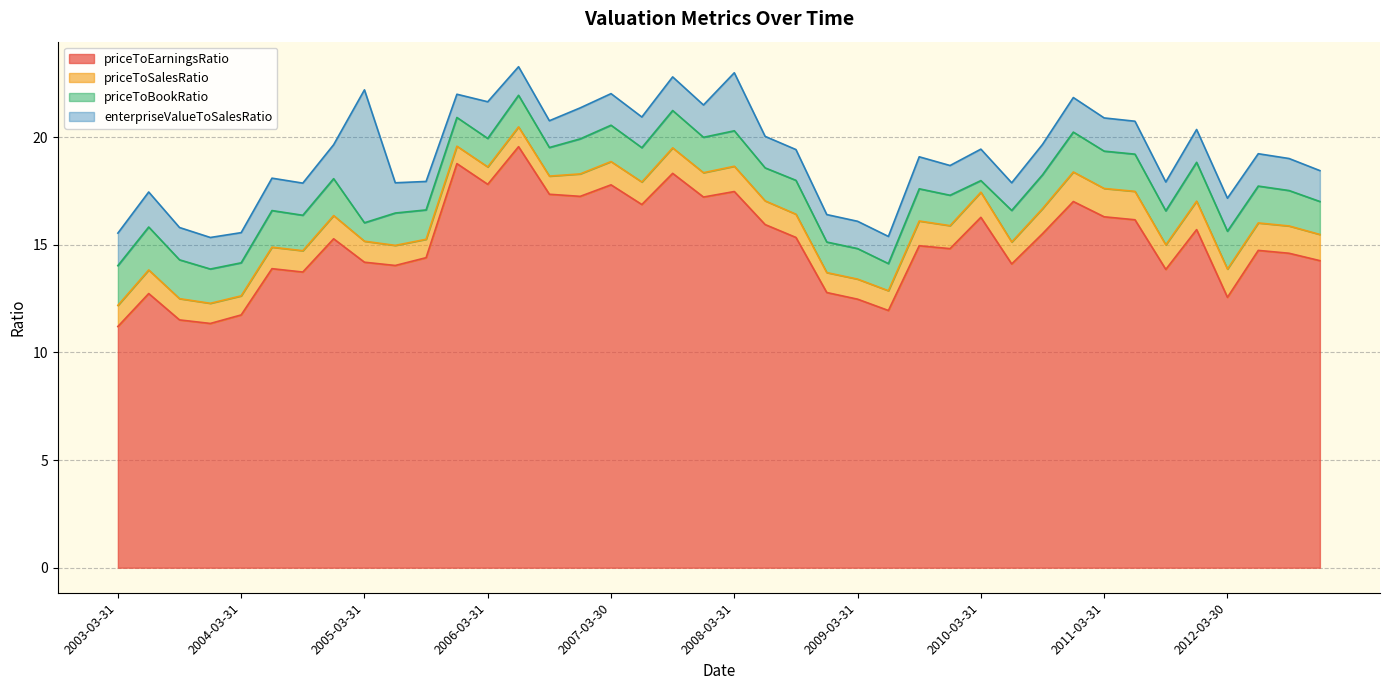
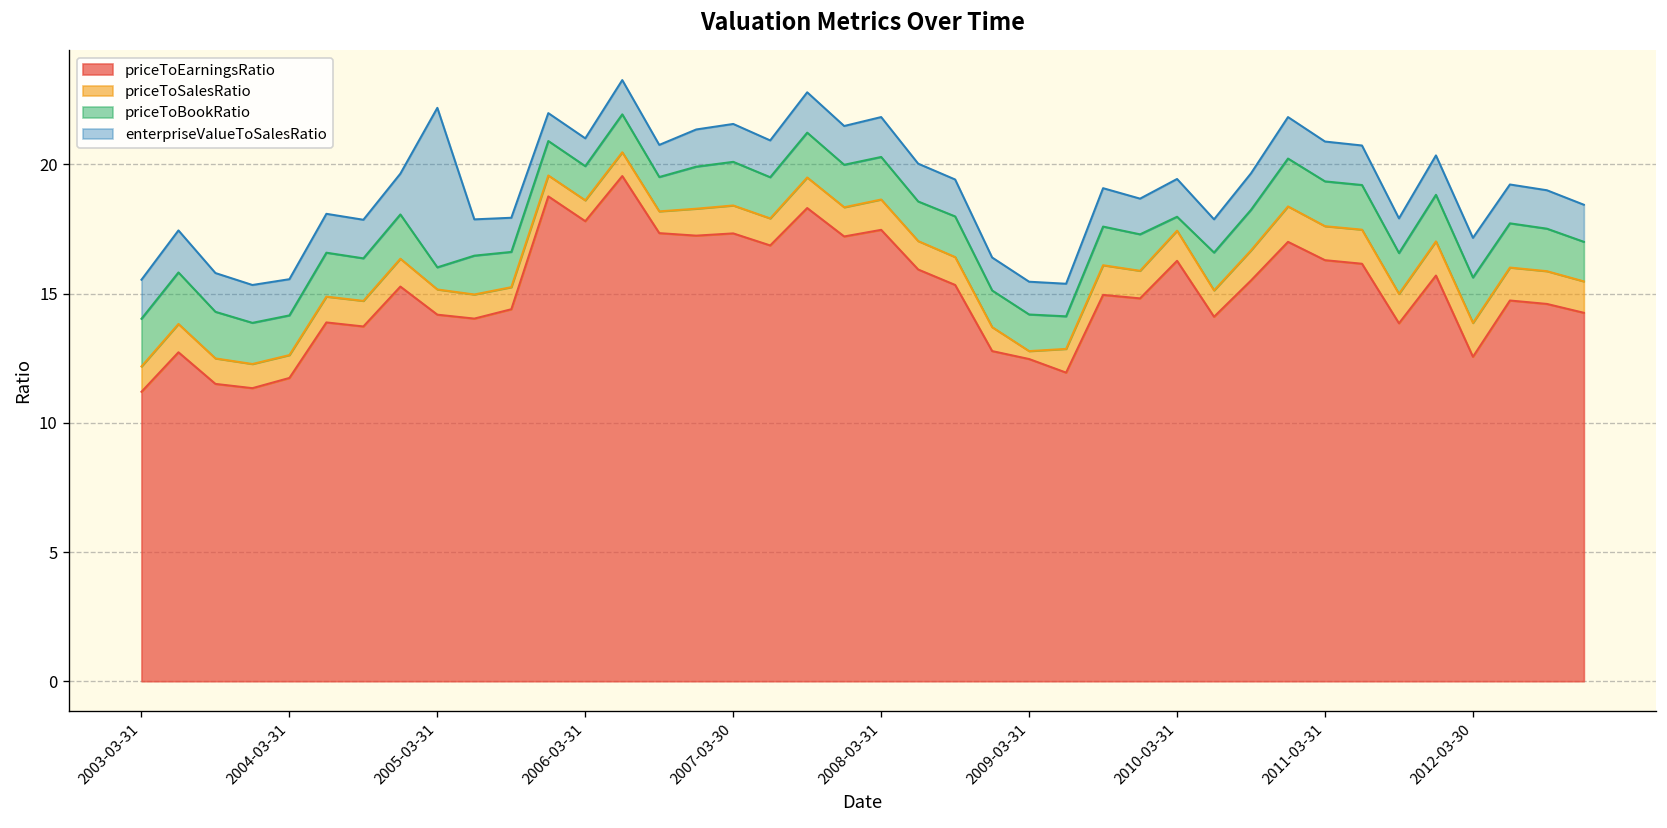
  {
    "priceToEarningsRatio": {
      "2003-03-31": 11.2,
      "2004-03-31": 11.7,
      "2005-03-31": 14.2,
      "2006-03-31": 17.8,
-     "2007-03-30": 17.8,
+     "2007-03-30": 17.3,
      "2008-03-31": 17.5,
      "2009-03-31": 12.5,
      "2010-03-31": 16.3,
      "2011-03-31": 16.3,
      "2012-03-30": 12.6
    },
    "priceToSalesRatio": {
      "2003-03-31": 1.0,
      "2004-03-31": 0.9,
      "2005-03-31": 1.0,
      "2006-03-31": 0.8,
      "2007-03-30": 1.1,
      "2008-03-31": 1.2,
-     "2009-03-31": 0.9,
+     "2009-03-31": 0.3,
      "2010-03-31": 1.2,
      "2011-03-31": 1.3,
      "2012-03-30": 1.3
    },
    "priceToBookRatio": {
      "2003-03-31": 1.8,
      "2004-03-31": 1.5,
      "2005-03-31": 0.9,
      "2006-03-31": 1.3,
      "2007-03-30": 1.7,
      "2008-03-31": 1.6,
      "2009-03-31": 1.4,
      "2010-03-31": 0.5,
      "2011-03-31": 1.7,
      "2012-03-30": 1.8
    },
    "enterpriseValueToSalesRatio": {
      "2003-03-31": 1.5,
      "2004-03-31": 1.4,
      "2005-03-31": 6.2,
-     "2006-03-31": 1.7,
+     "2006-03-31": 1.1,
      "2007-03-30": 1.5,
-     "2008-03-31": 2.7,
+     "2008-03-31": 1.5,
      "2009-03-31": 1.3,
      "2010-03-31": 1.5,
      "2011-03-31": 1.5,
      "2012-03-30": 1.5
    }
  }
